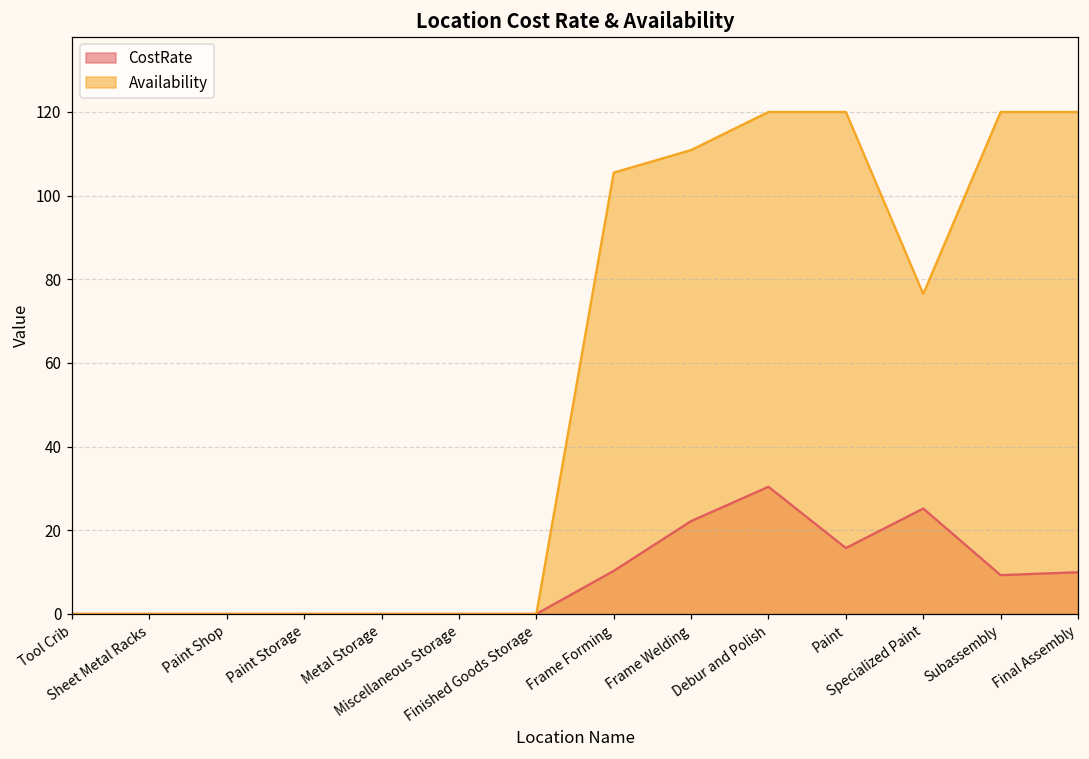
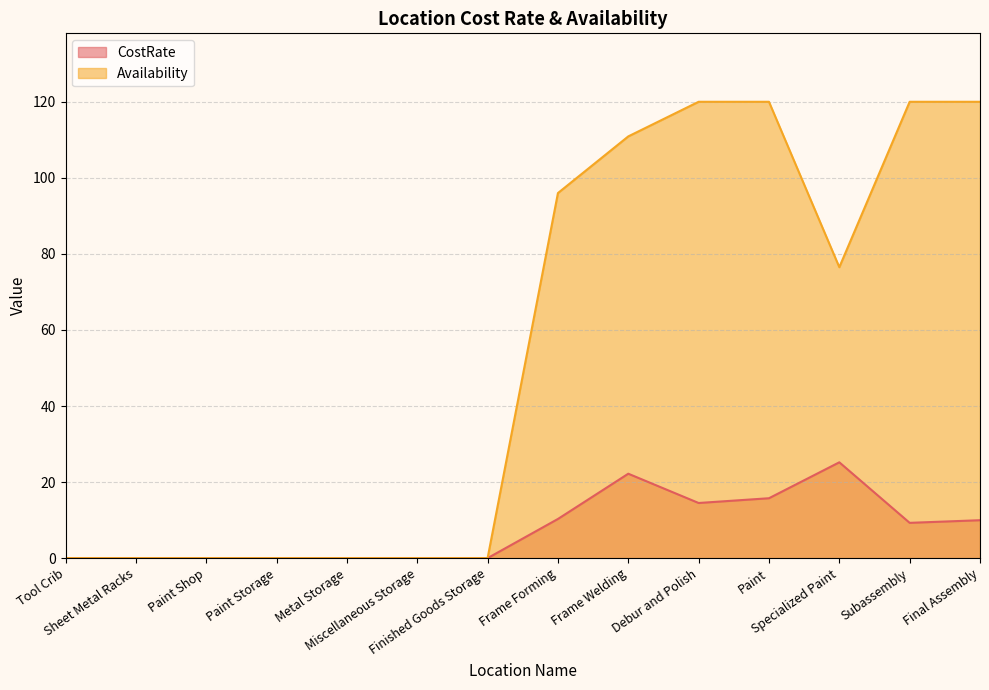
  {
    "CostRate": {
      "Frame Forming": 10,
      "Frame Welding": 22,
-     "Debur and Polish": 30,
+     "Debur and Polish": 15,
      "Paint": 16,
      "Specialized Paint": 25,
      "Subassembly": 9,
      "Final Assembly": 10
    },
    "Availability": {
-     "Frame Forming": 106,
+     "Frame Forming": 96,
      "Frame Welding": 111,
      "Debur and Polish": 120,
      "Paint": 120,
      "Specialized Paint": 77,
      "Subassembly": 120,
      "Final Assembly": 120
    }
  }
